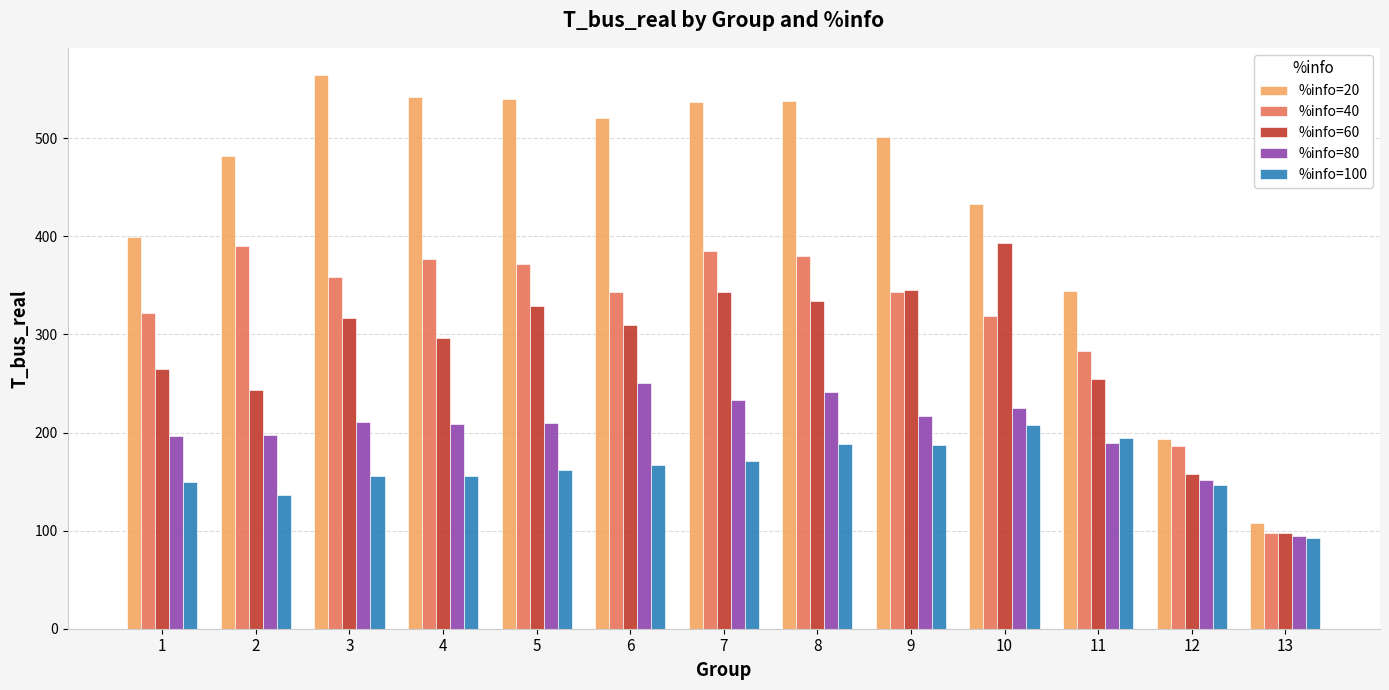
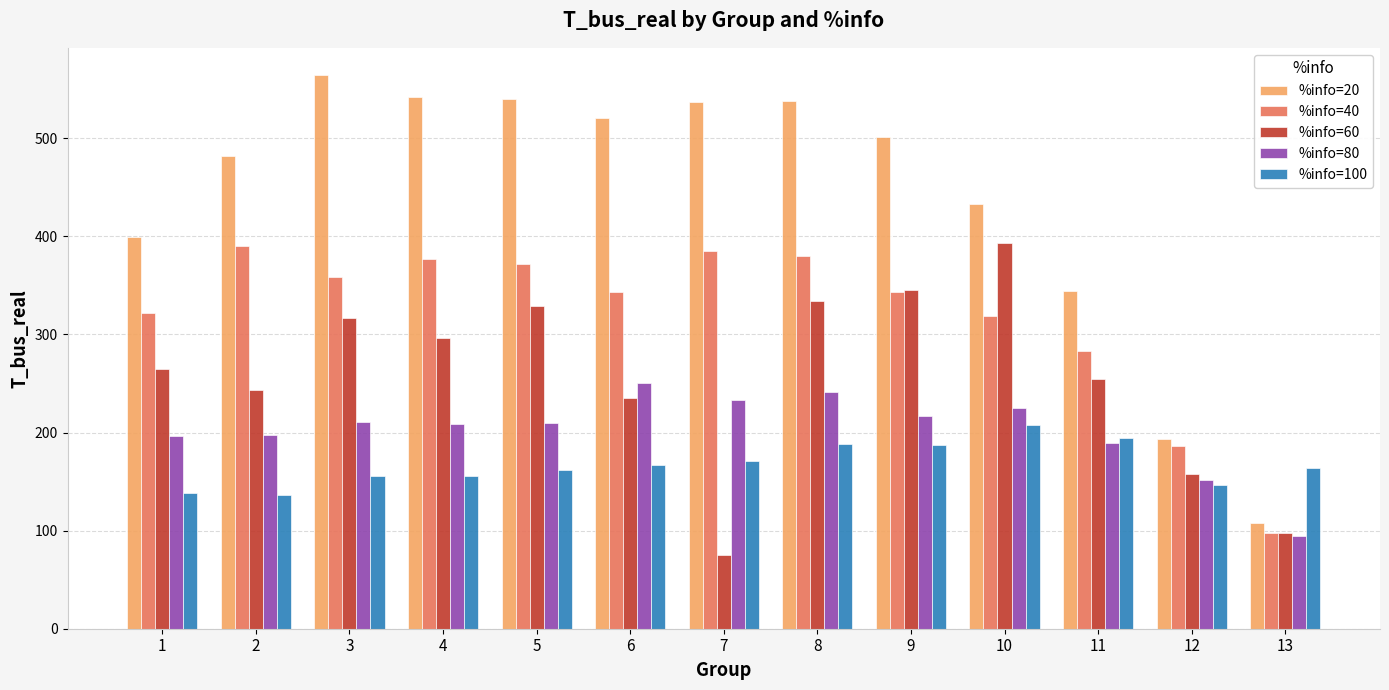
  {
    "%info=60": {
      "1": 260,
      "2": 240,
      "3": 320,
      "4": 300,
      "5": 330,
-     "6": 310,
-     "7": 340,
+     "6": 230,
+     "7": 70,
      "8": 330,
      "9": 350,
      "10": 390,
      "11": 250,
      "12": 160,
      "13": 100
    },
    "%info=80": {
      "1": 200,
      "2": 200,
      "3": 210,
      "4": 210,
      "5": 210,
      "6": 250,
      "7": 230,
      "8": 240,
      "9": 220,
      "10": 220,
      "11": 190,
      "12": 150,
      "13": 90
    },
    "%info=100": {
-     "1": 150,
+     "1": 140,
      "2": 140,
      "3": 160,
      "4": 160,
      "5": 160,
      "6": 170,
      "7": 170,
      "8": 190,
      "9": 190,
      "10": 210,
      "11": 190,
      "12": 150,
-     "13": 90
+     "13": 160
    }
  }
